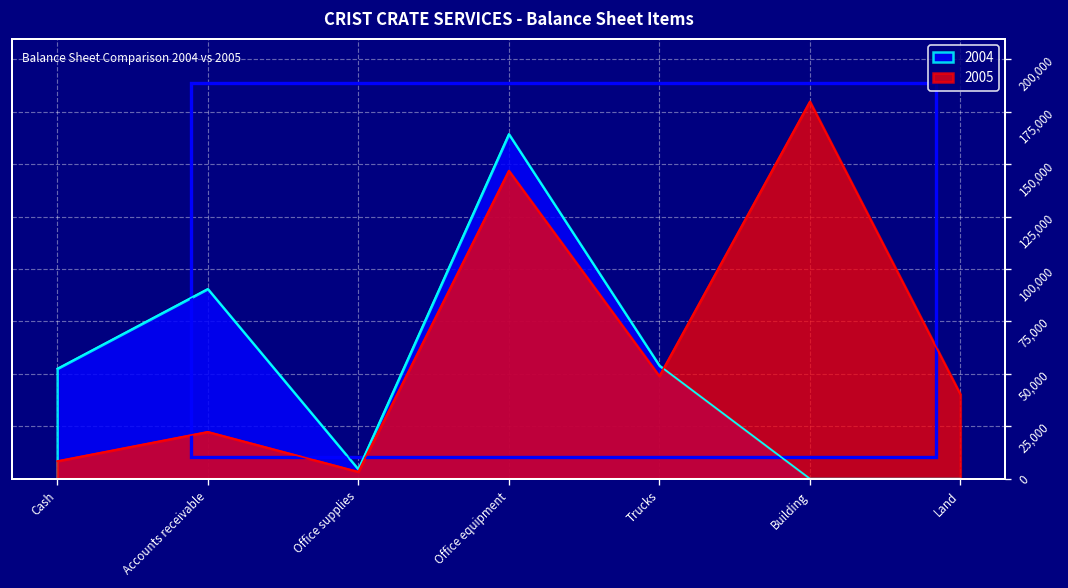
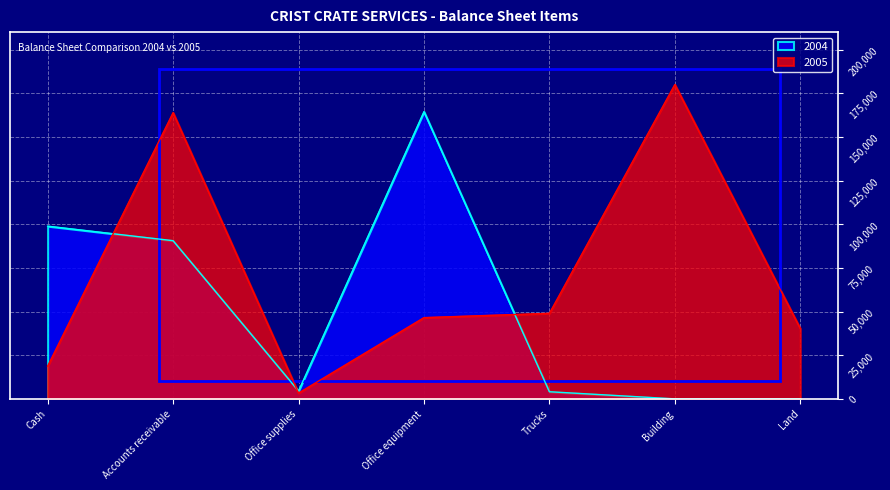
  {
    "2004": {
-     "Cash": "53,000",
+     "Cash": "99,000",
      "Accounts receivable": "91,000",
      "Office equipment": "164,000",
-     "Trucks": "54,000",
+     "Trucks": "4,000",
      "Building": "0",
      "Land": "0"
    },
    "2005": {
-     "Cash": "8,000",
-     "Accounts receivable": "22,000",
-     "Office equipment": "147,000",
+     "Cash": "19,000",
+     "Accounts receivable": "164,000",
+     "Office equipment": "47,000",
      "Trucks": "49,000",
      "Building": "180,000",
      "Land": "40,000"
    }
  }
